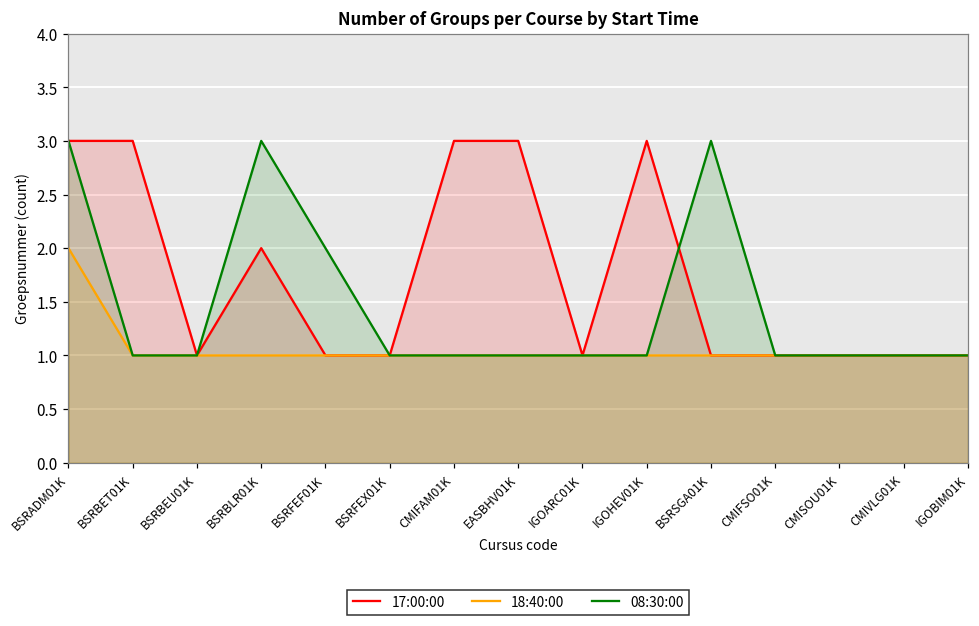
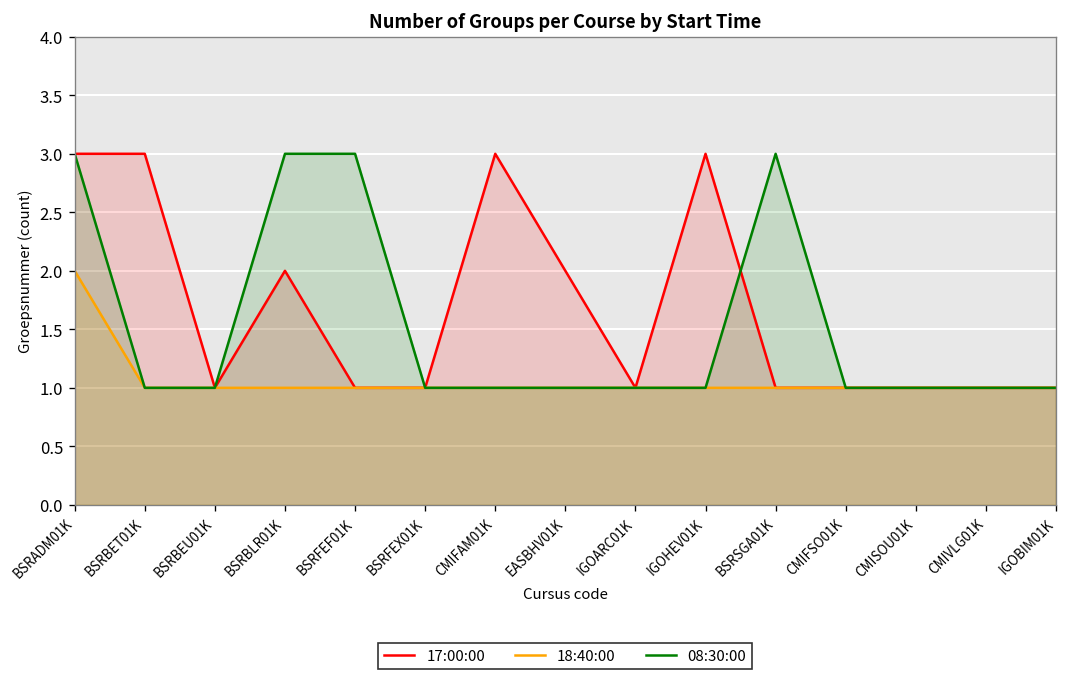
  {
    "17:00:00": {
      "BSRBET01K": 3,
      "BSRBLR01K": 2,
      "CMIFAM01K": 3,
-     "EASBHV01K": 3,
+     "EASBHV01K": 2,
      "IGOHEV01K": 3
    },
    "18:40:00": {
      "BSRADM01K": 2,
      "BSRBLR01K": 1
    },
    "08:30:00": {
      "BSRBLR01K": 3,
-     "BSRFEF01K": 2,
+     "BSRFEF01K": 3,
      "BSRSGA01K": 3
    }
  }
